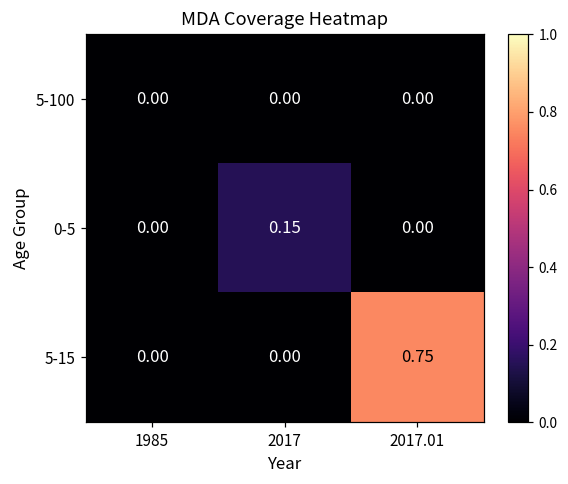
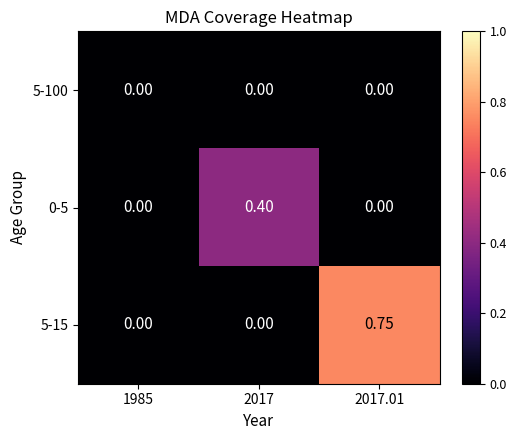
  {
    "5-100": {
      "1985": 0.00,
      "2017": 0.00,
      "2017.01": 0.00
    },
    "0-5": {
      "1985": 0.00,
-     "2017": 0.15,
+     "2017": 0.40,
      "2017.01": 0.00
    },
    "5-15": {
      "1985": 0.00,
      "2017": 0.00,
      "2017.01": 0.75
    }
  }
